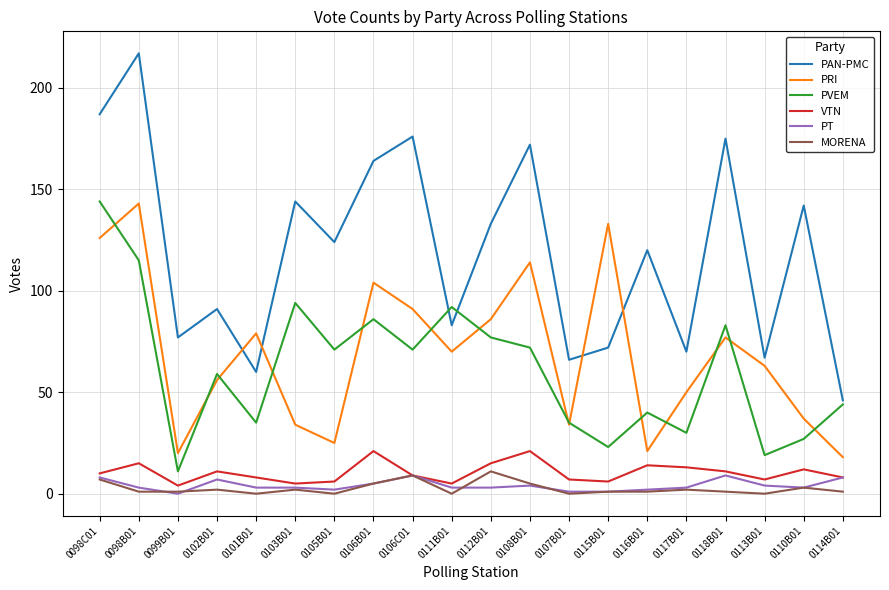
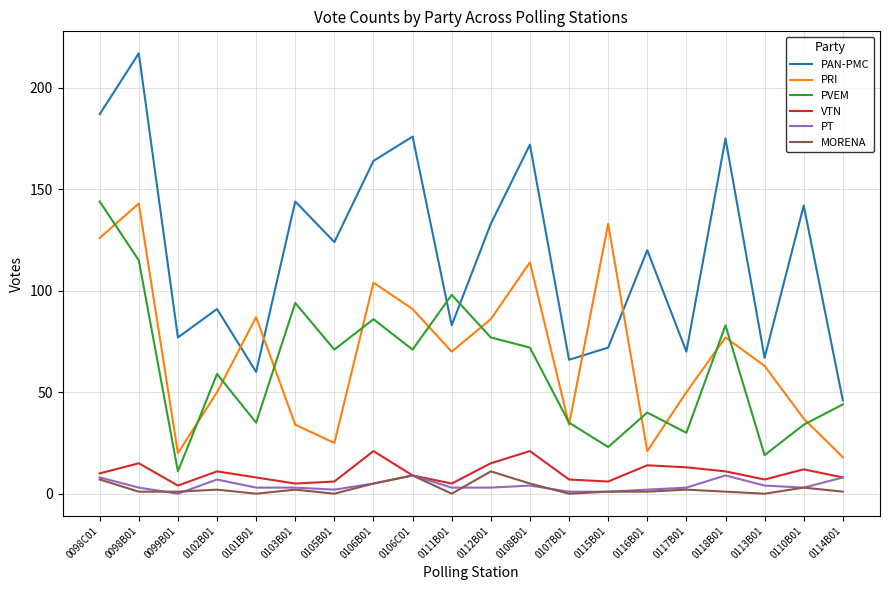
  {
    "PAN-PMC": {
      "0098C01": 187,
      "0098B01": 217,
      "0099B01": 77,
      "0102B01": 91,
      "0101B01": 60,
      "0103B01": 144,
      "0105B01": 124,
      "0106B01": 164,
      "0106C01": 176,
      "0111B01": 83,
      "0112B01": 133,
      "0108B01": 172,
      "0107B01": 66,
      "0115B01": 72,
      "0116B01": 120,
      "0117B01": 70,
      "0118B01": 175,
      "0113B01": 67,
      "0110B01": 142,
      "0114B01": 46
    },
    "PRI": {
      "0098C01": 126,
      "0098B01": 143,
      "0099B01": 20,
-     "0102B01": 56,
-     "0101B01": 79,
+     "0102B01": 50,
+     "0101B01": 87,
      "0103B01": 34,
      "0105B01": 25,
      "0106B01": 104,
      "0106C01": 91,
      "0111B01": 70,
      "0112B01": 86,
      "0108B01": 114,
      "0115B01": 133,
      "0116B01": 21,
      "0117B01": 50,
      "0118B01": 77,
      "0113B01": 63,
      "0110B01": 37,
      "0114B01": 18
    },
    "PVEM": {
      "0098C01": 144,
      "0098B01": 115,
      "0099B01": 11,
      "0102B01": 59,
      "0101B01": 35,
      "0103B01": 94,
      "0105B01": 71,
      "0106B01": 86,
      "0106C01": 71,
-     "0111B01": 92,
+     "0111B01": 98,
      "0112B01": 77,
      "0108B01": 72,
      "0115B01": 23,
      "0116B01": 40,
      "0117B01": 30,
      "0118B01": 83,
      "0113B01": 19,
-     "0110B01": 27,
+     "0110B01": 34,
      "0114B01": 44
    },
    "VTN": {
      "0098C01": 10,
      "0098B01": 15,
      "0099B01": 4,
      "0102B01": 11,
      "0101B01": 8,
      "0103B01": 5,
      "0105B01": 6,
      "0106B01": 21,
      "0111B01": 5,
      "0112B01": 15,
      "0108B01": 21,
      "0107B01": 7,
      "0115B01": 6,
      "0116B01": 14,
      "0117B01": 13,
      "0118B01": 11,
      "0113B01": 7,
      "0110B01": 12
    },
    "PT": {
      "0098B01": 3,
      "0102B01": 7,
      "0101B01": 3,
      "0105B01": 2,
      "0111B01": 3,
      "0112B01": 3,
      "0118B01": 9,
      "0113B01": 4
    },
    "MORENA": {
      "0098B01": 1,
      "0102B01": 2,
      "0101B01": 0,
      "0105B01": 0,
      "0111B01": 0,
      "0112B01": 11,
      "0118B01": 1,
      "0113B01": 0,
      "0114B01": 1
    }
  }
